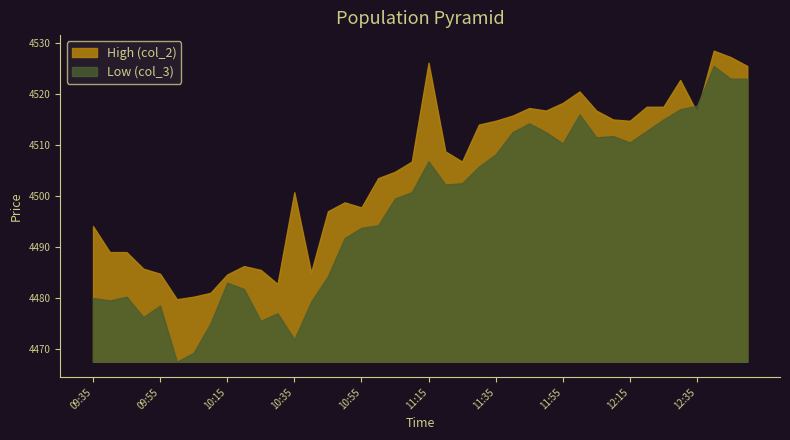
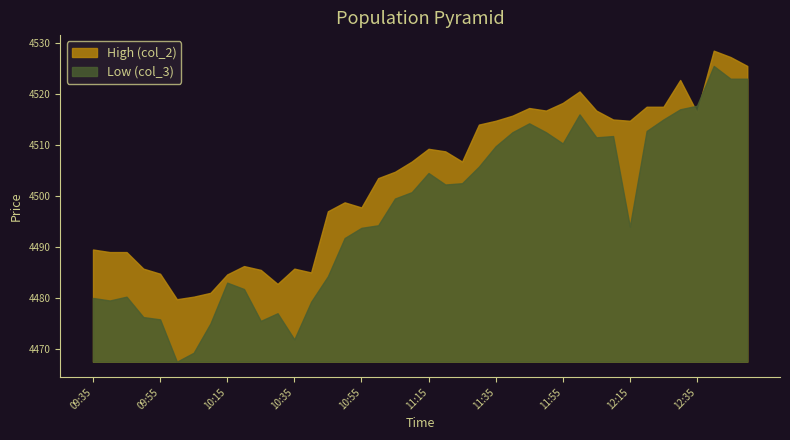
  {
    "High (col_2)": {
-     "09:35": 4494,
+     "09:35": 4490,
      "09:55": 4485,
      "10:15": 4485,
-     "10:35": 4501,
+     "10:35": 4486,
      "10:55": 4498,
-     "11:15": 4526,
+     "11:15": 4509,
      "11:35": 4515,
      "11:55": 4518,
      "12:15": 4515,
      "12:35": 4516
    },
    "Low (col_3)": {
      "09:35": 4480,
-     "09:55": 4479,
+     "09:55": 4476,
      "10:15": 4483,
      "10:35": 4472,
      "10:55": 4494,
-     "11:15": 4507,
-     "11:35": 4508,
+     "11:15": 4505,
+     "11:35": 4510,
      "11:55": 4510,
-     "12:15": 4511,
+     "12:15": 4494,
      "12:35": 4518
    }
  }
